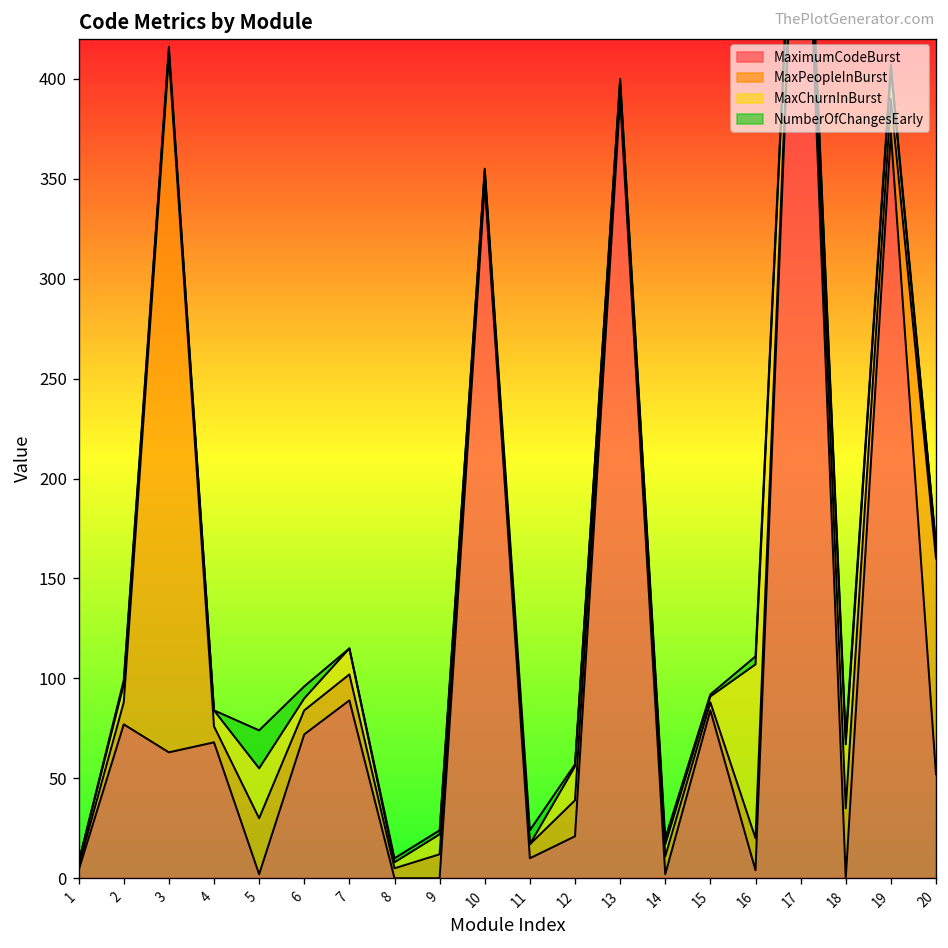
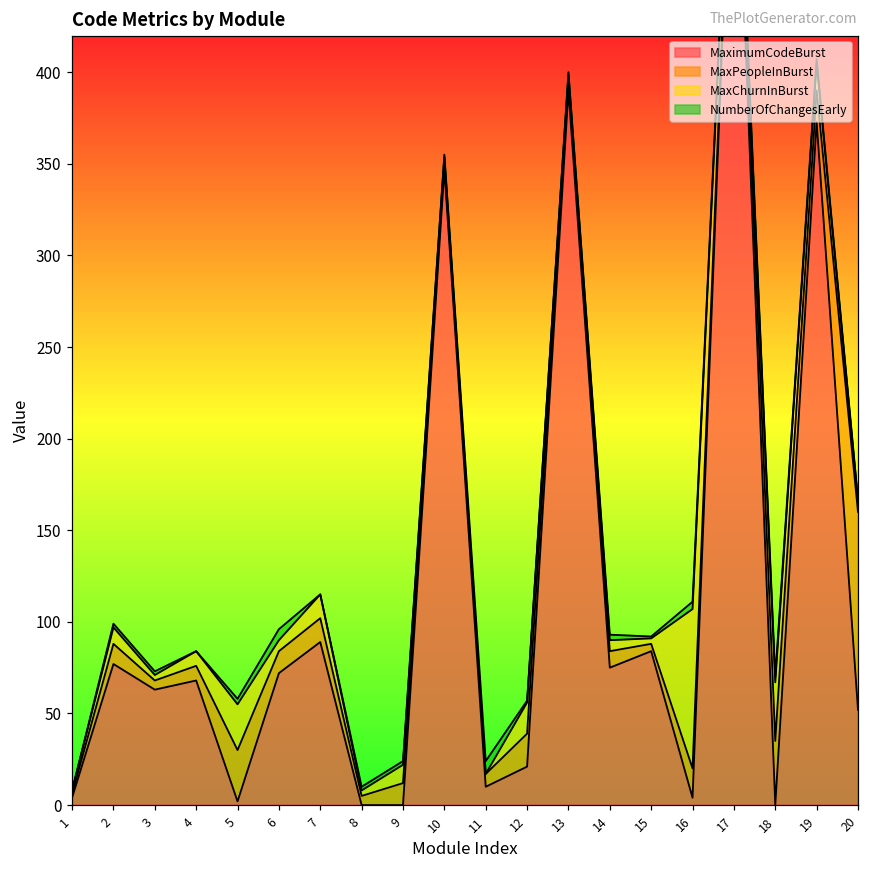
  {
    "MaximumCodeBurst": {
      "1": 4,
      "2": 77,
      "3": 63,
      "4": 68,
      "5": 2,
      "6": 72,
      "7": 89,
      "8": 0,
      "9": 0,
      "10": 347,
      "11": 10,
      "12": 21,
      "13": 390,
-     "14": 2,
+     "14": 75,
      "15": 84,
      "16": 4,
      "18": 0,
      "19": 373,
      "20": 52
    },
    "MaxPeopleInBurst": {
      "1": 2,
      "2": 11,
-     "3": 348,
+     "3": 5,
      "4": 8,
      "5": 28,
      "6": 12,
      "7": 13,
      "8": 5,
      "9": 12,
      "10": 4,
      "12": 18,
      "13": 5,
      "14": 9,
      "15": 4,
      "16": 16,
      "18": 35,
      "20": 108
    },
    "MaxChurnInBurst": {
      "2": 9,
      "3": 3,
      "5": 25,
      "6": 6,
      "8": 3,
      "9": 10,
      "14": 6,
      "16": 87,
      "18": 32
    },
    "NumberOfChangesEarly": {
      "2": 2,
      "3": 2,
-     "5": 19,
+     "5": 3,
      "6": 6,
      "8": 2,
      "9": 2,
      "11": 7,
      "14": 3,
      "16": 4,
      "18": 3
    }
  }
